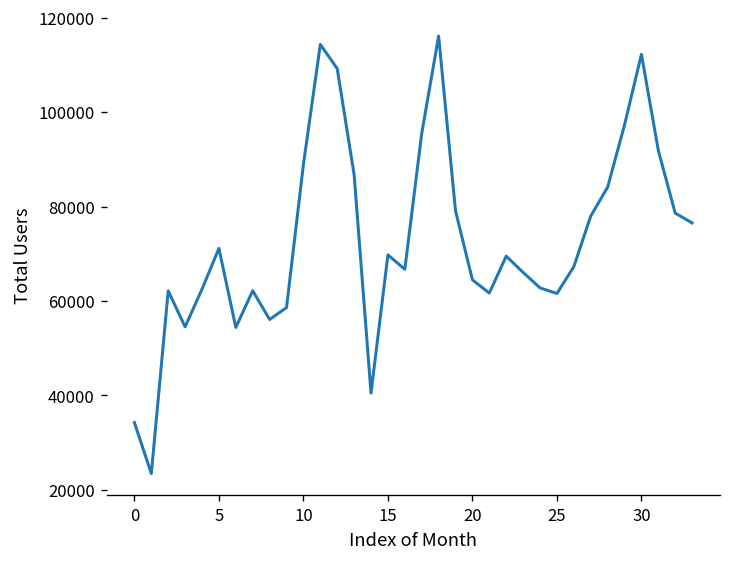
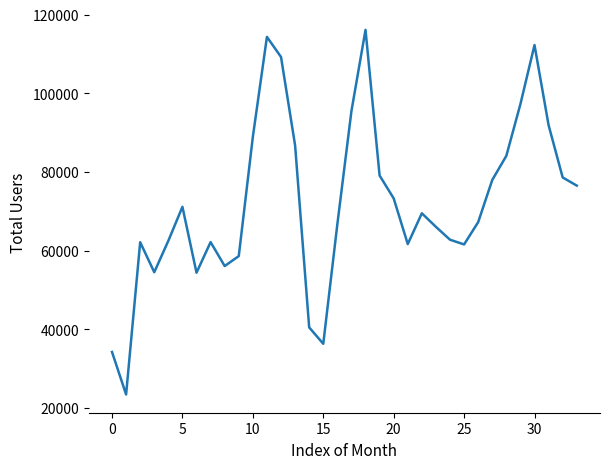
  {
    "0": 34000,
    "5": 71000,
    "10": 89000,
-   "15": 70000,
-   "20": 64000,
+   "15": 36000,
+   "20": 73000,
    "25": 62000,
    "30": 112000
  }
